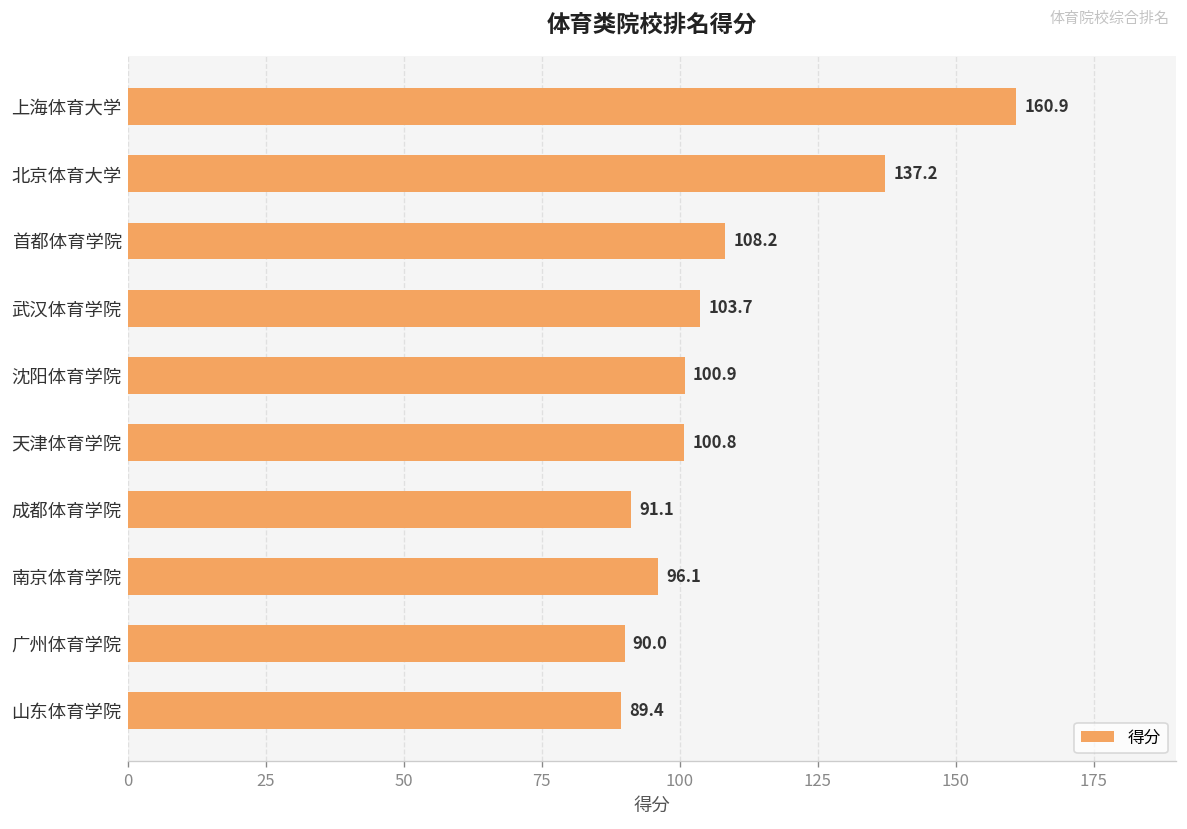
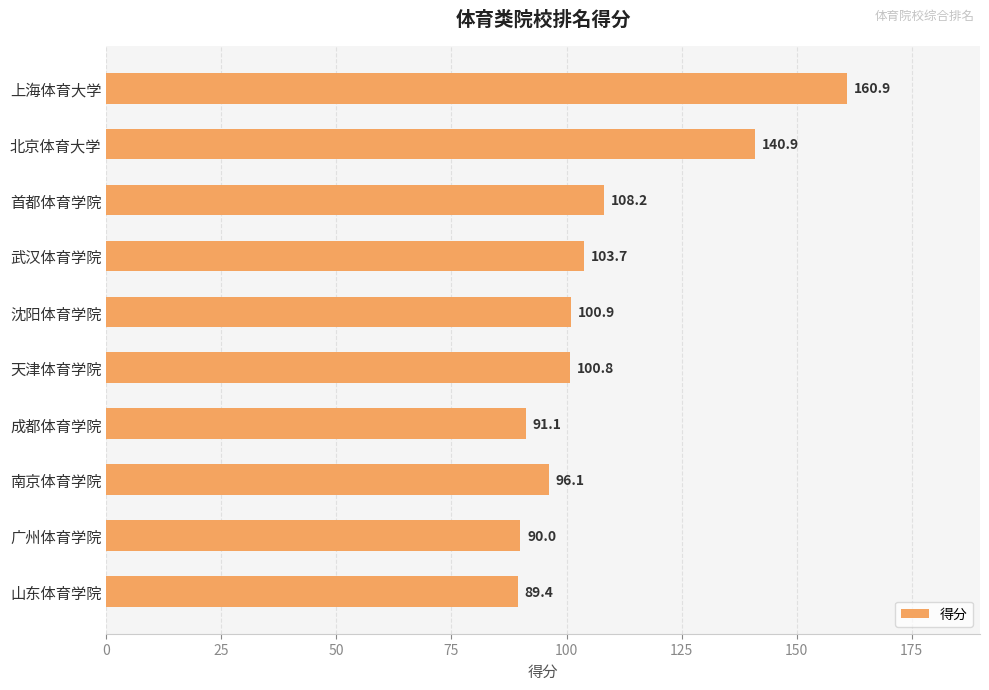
  {
    "上海体育大学": 160.9,
-   "北京体育大学": 137.2,
+   "北京体育大学": 140.9,
    "首都体育学院": 108.2,
    "武汉体育学院": 103.7,
    "沈阳体育学院": 100.9,
    "天津体育学院": 100.8,
    "成都体育学院": 91.1,
    "南京体育学院": 96.1,
    "广州体育学院": 90.0,
    "山东体育学院": 89.4
  }
